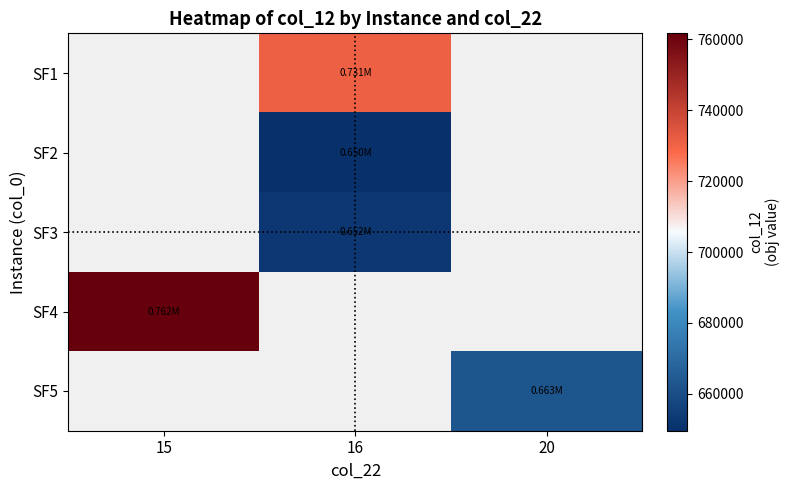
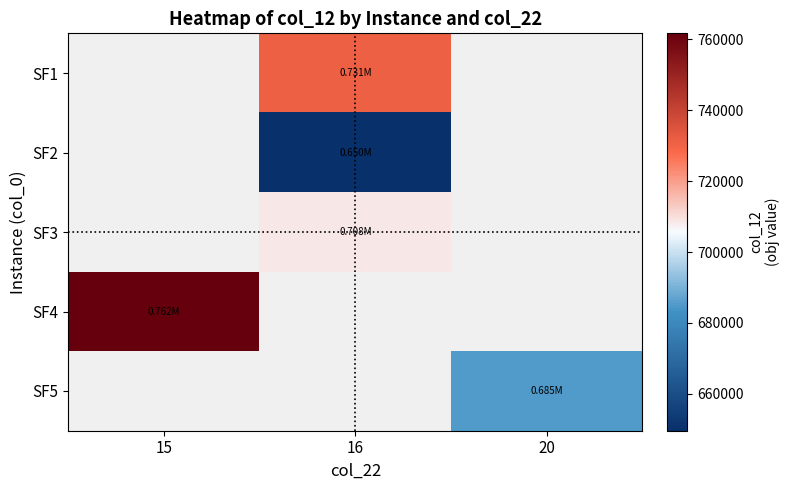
  {
    "SF1": {
      "16": "0.731M"
    },
    "SF2": {
      "16": "0.650M"
    },
    "SF3": {
-     "16": "0.652M"
+     "16": "0.708M"
    },
    "SF4": {
      "15": "0.762M"
    },
    "SF5": {
-     "20": "0.663M"
+     "20": "0.685M"
    }
  }
